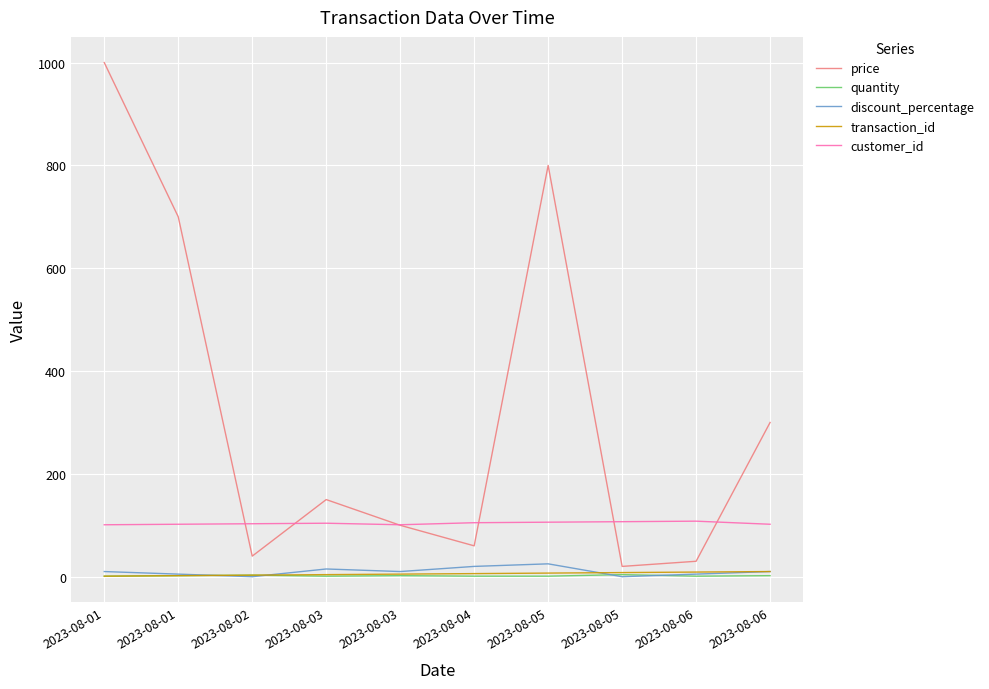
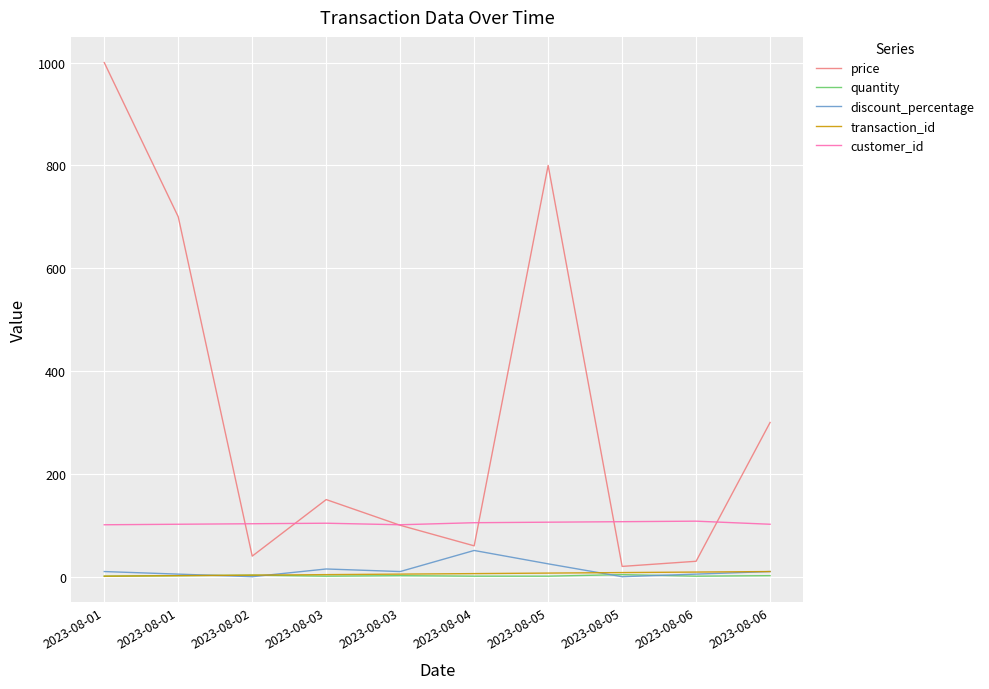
  {
    "quantity": {
      "2023-08-04": 0
    },
    "discount_percentage": {
-     "2023-08-04": 20
+     "2023-08-04": 50
    },
    "transaction_id": {
      "2023-08-04": 10
    }
  }
